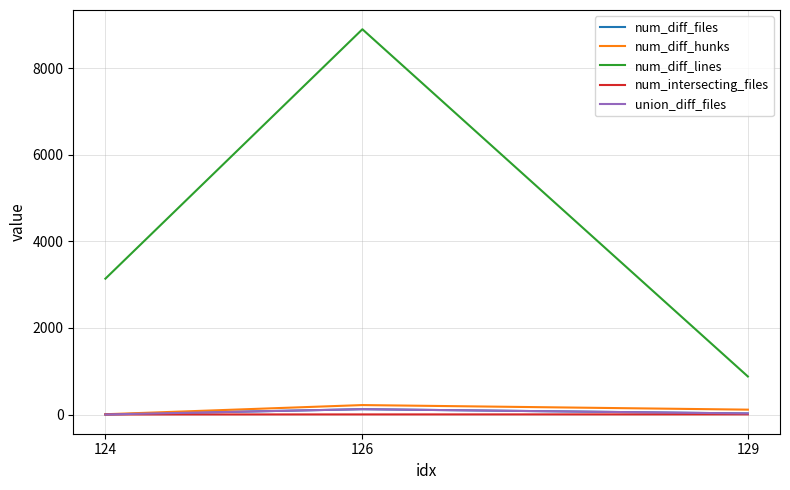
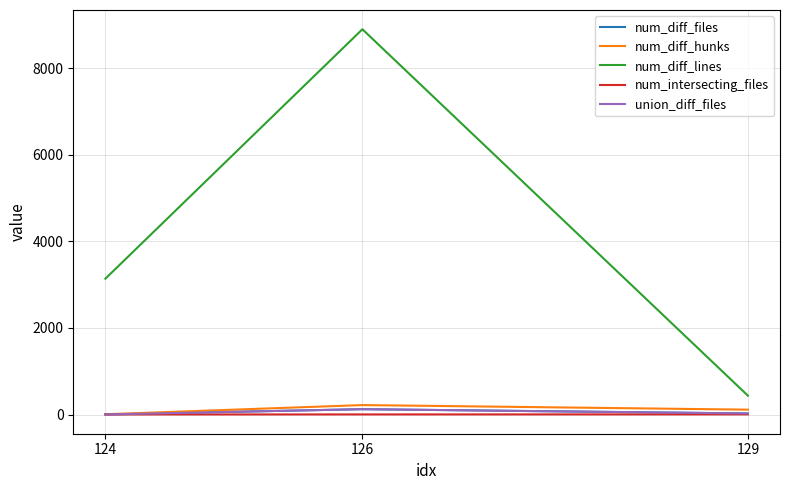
  {
    "union_diff_files": {
      "126": 100
    },
    "num_diff_hunks": {
      "126": 200,
      "129": 100
    },
    "num_diff_lines": {
      "124": 3100,
      "126": 8900,
-     "129": 900
+     "129": 400
    },
    "num_intersecting_files": {
      "126": 0
    }
  }
